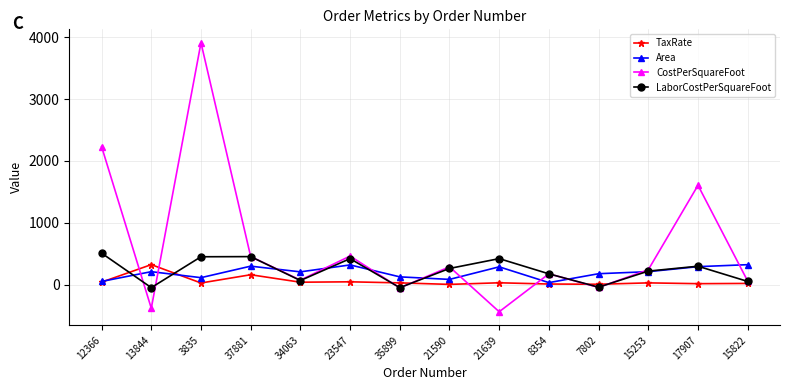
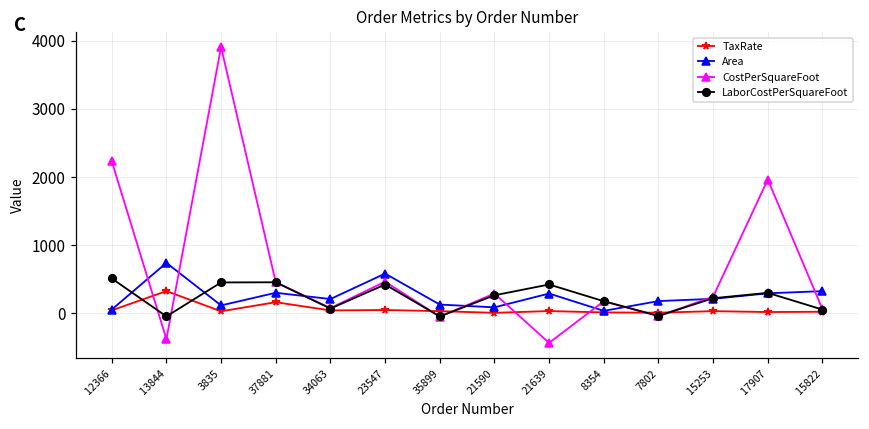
  {
    "TaxRate": {
      "13844": 300,
      "3835": 0,
      "37881": 200,
      "23547": 0,
      "35899": 0,
      "21590": 0,
      "21639": 0,
      "7802": 0,
      "15253": 0,
      "17907": 0
    },
    "Area": {
-     "13844": 200,
+     "13844": 700,
      "3835": 100,
      "37881": 300,
      "34063": 200,
-     "23547": 300,
+     "23547": 600,
      "35899": 100,
      "21590": 100,
      "21639": 300,
      "7802": 200,
      "15822": 300
    },
    "CostPerSquareFoot": {
      "12366": 2200,
      "13844": -400,
      "3835": 3900,
      "23547": 500,
      "21639": -400,
-     "17907": 1600
+     "17907": 2000
    },
    "LaborCostPerSquareFoot": {
      "12366": 500,
      "13844": 0,
      "3835": 500,
      "23547": 400,
      "21639": 400
    }
  }
